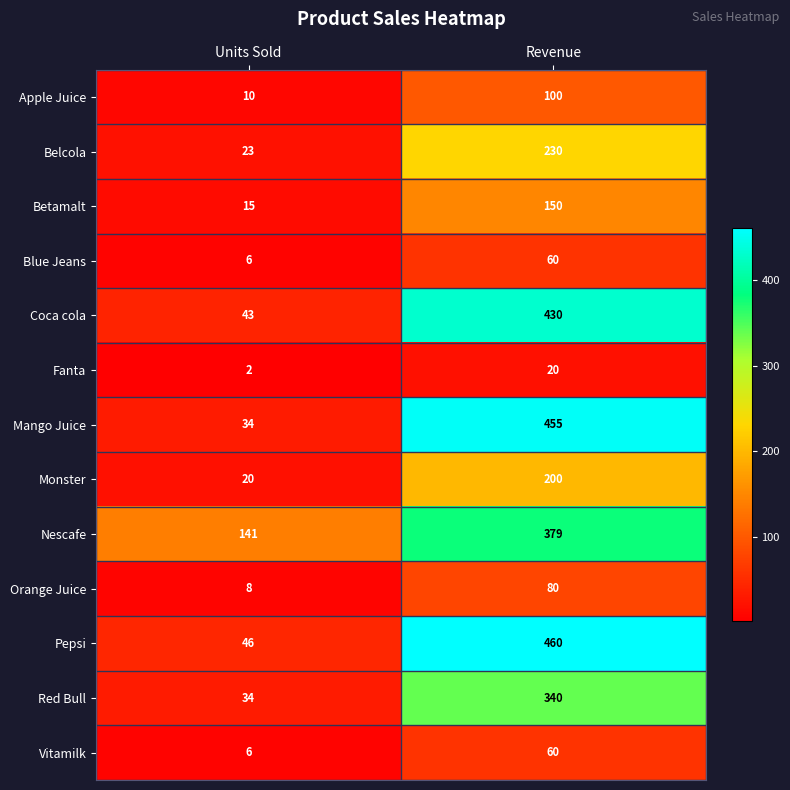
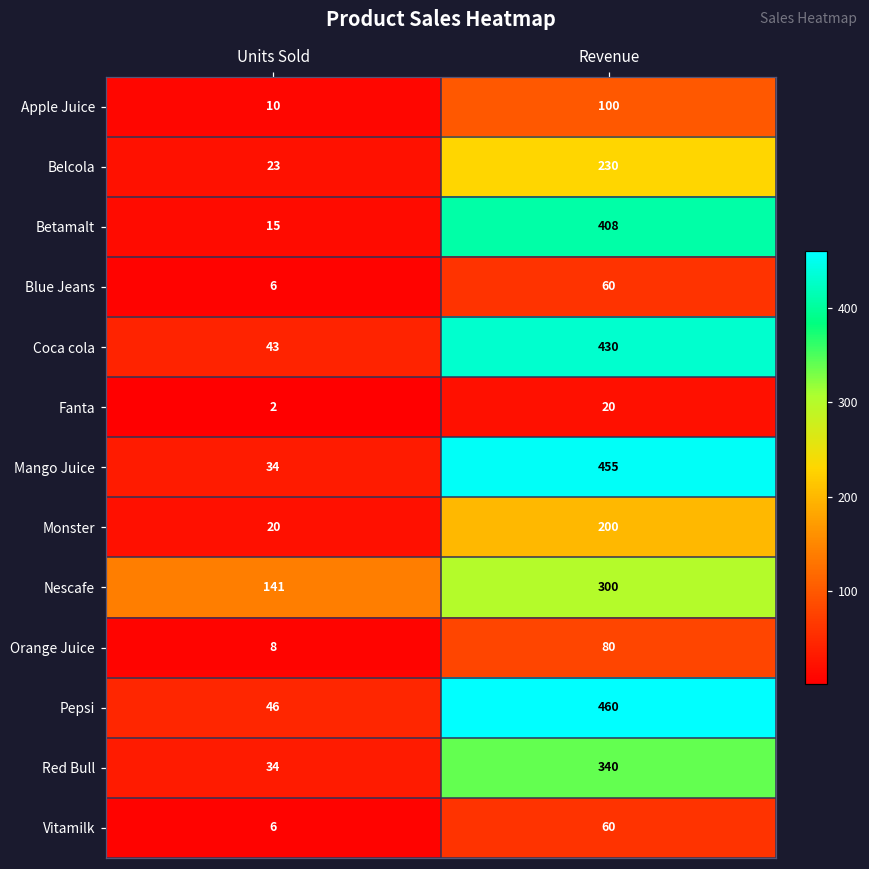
  {
    "Apple Juice": {
      "Units Sold": 10,
      "Revenue": 100
    },
    "Belcola": {
      "Units Sold": 23,
      "Revenue": 230
    },
    "Betamalt": {
      "Units Sold": 15,
-     "Revenue": 150
+     "Revenue": 408
    },
    "Blue Jeans": {
      "Units Sold": 6,
      "Revenue": 60
    },
    "Coca cola": {
      "Units Sold": 43,
      "Revenue": 430
    },
    "Fanta": {
      "Units Sold": 2,
      "Revenue": 20
    },
    "Mango Juice": {
      "Units Sold": 34,
      "Revenue": 455
    },
    "Monster": {
      "Units Sold": 20,
      "Revenue": 200
    },
    "Nescafe": {
      "Units Sold": 141,
-     "Revenue": 379
+     "Revenue": 300
    },
    "Orange Juice": {
      "Units Sold": 8,
      "Revenue": 80
    },
    "Pepsi": {
      "Units Sold": 46,
      "Revenue": 460
    },
    "Red Bull": {
      "Units Sold": 34,
      "Revenue": 340
    },
    "Vitamilk": {
      "Units Sold": 6,
      "Revenue": 60
    }
  }
